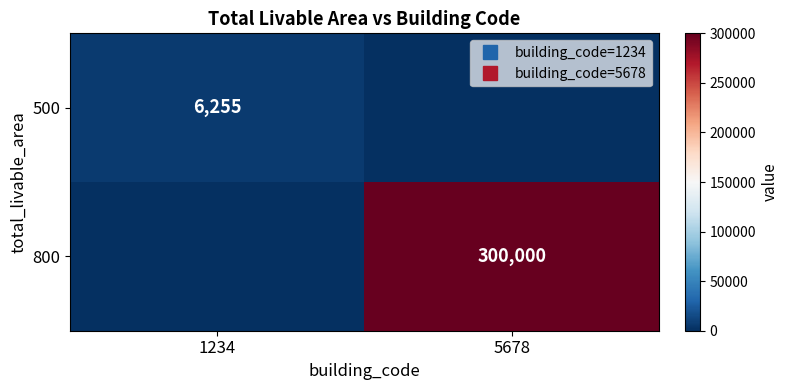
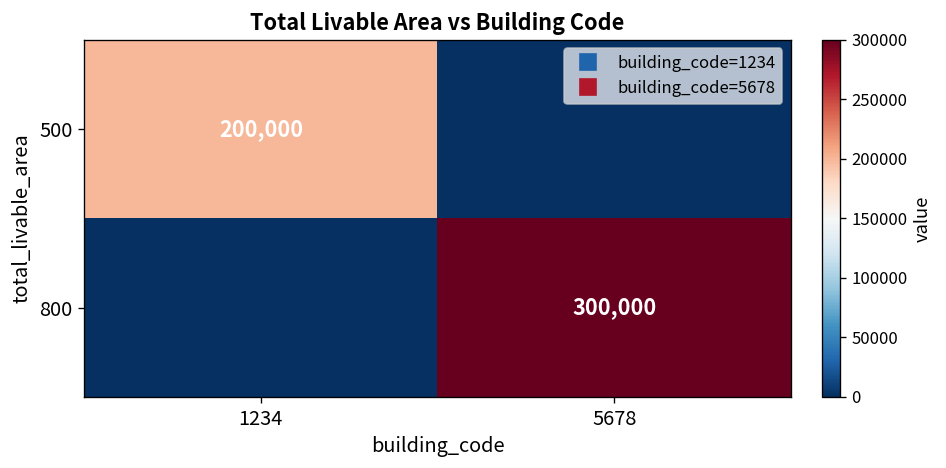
  {
    "500": {
-     "1234": "6,255"
+     "1234": "200,000"
    },
    "800": {
      "5678": "300,000"
    }
  }
